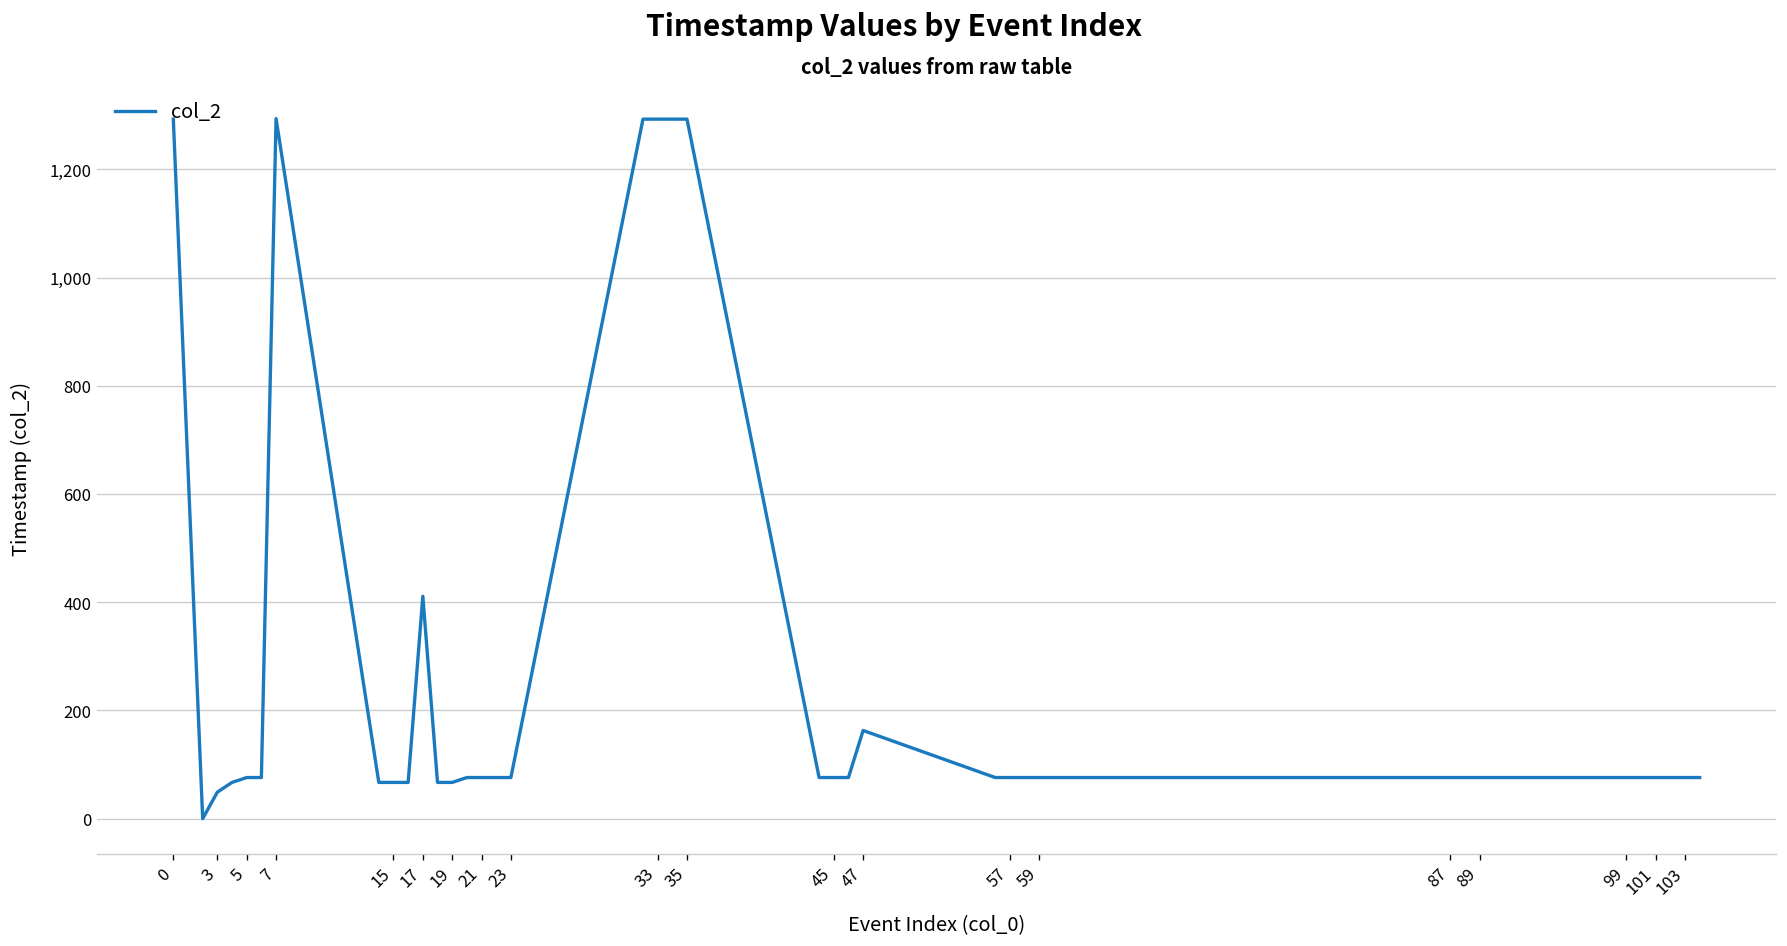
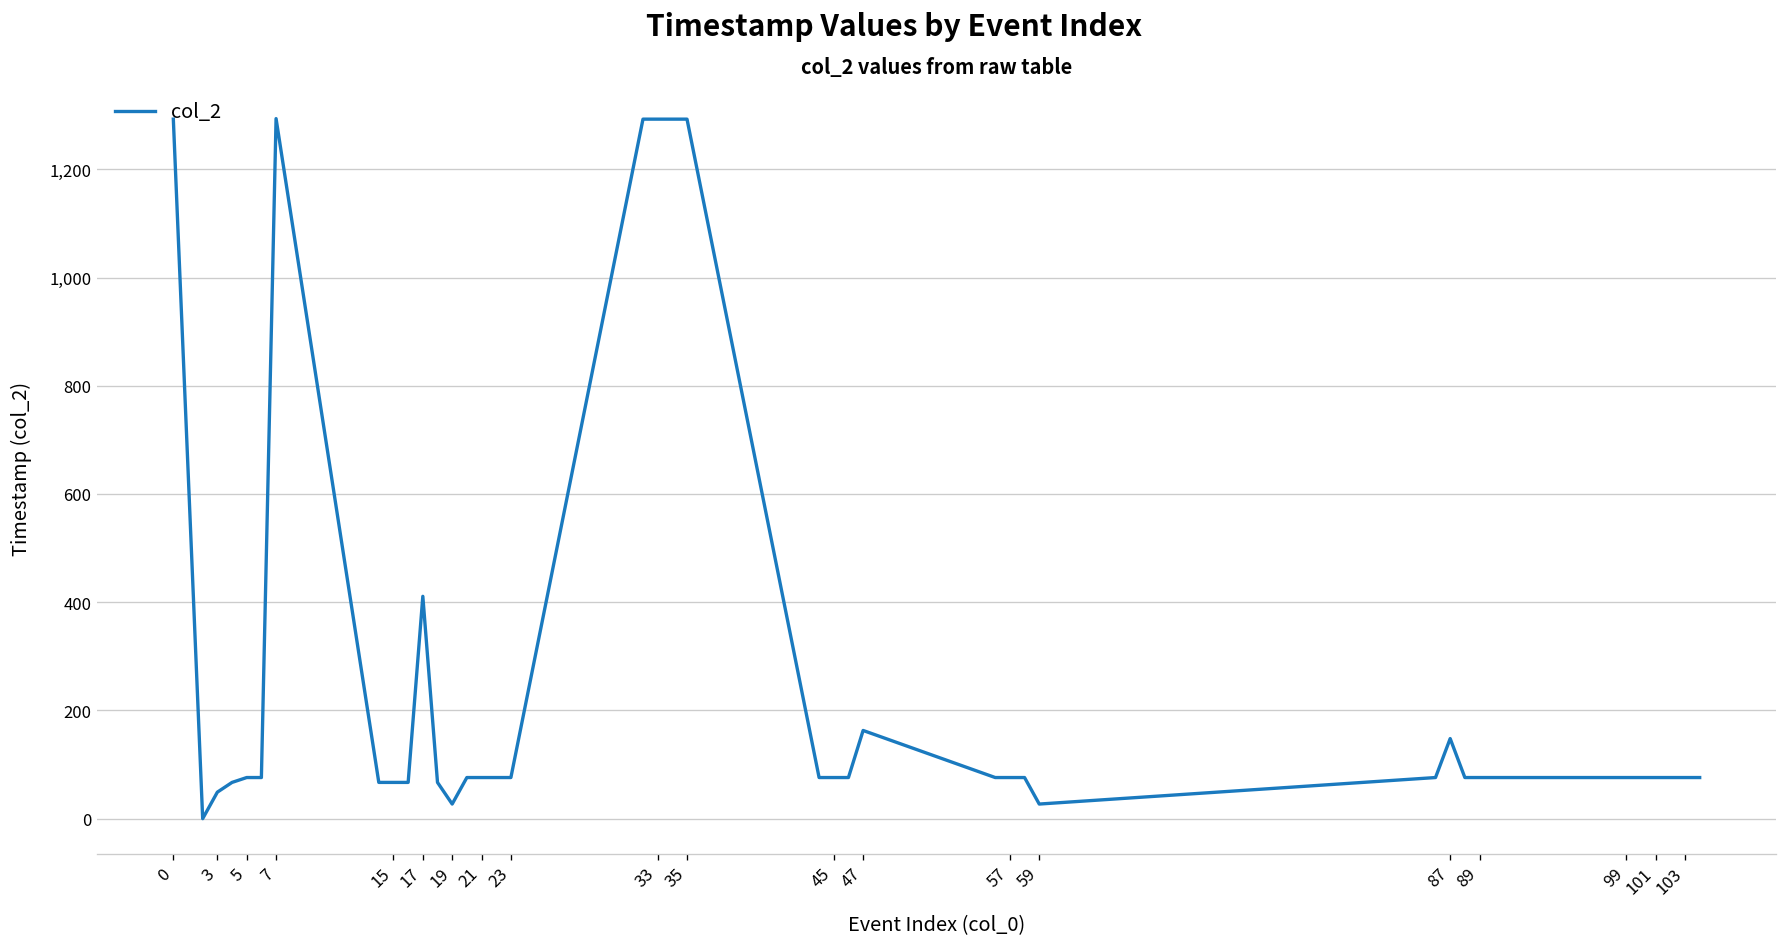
  {
    "0": "1,290",
    "3": "50",
    "5": "80",
    "7": "1,290",
    "15": "70",
    "17": "410",
-   "19": "70",
+   "19": "30",
    "21": "80",
    "23": "80",
    "33": "1,290",
    "35": "1,290",
    "45": "80",
    "47": "160",
    "57": "80",
-   "59": "80",
-   "87": "80",
+   "59": "30",
+   "87": "150",
    "89": "80",
    "99": "80",
    "101": "80",
    "103": "80"
  }
